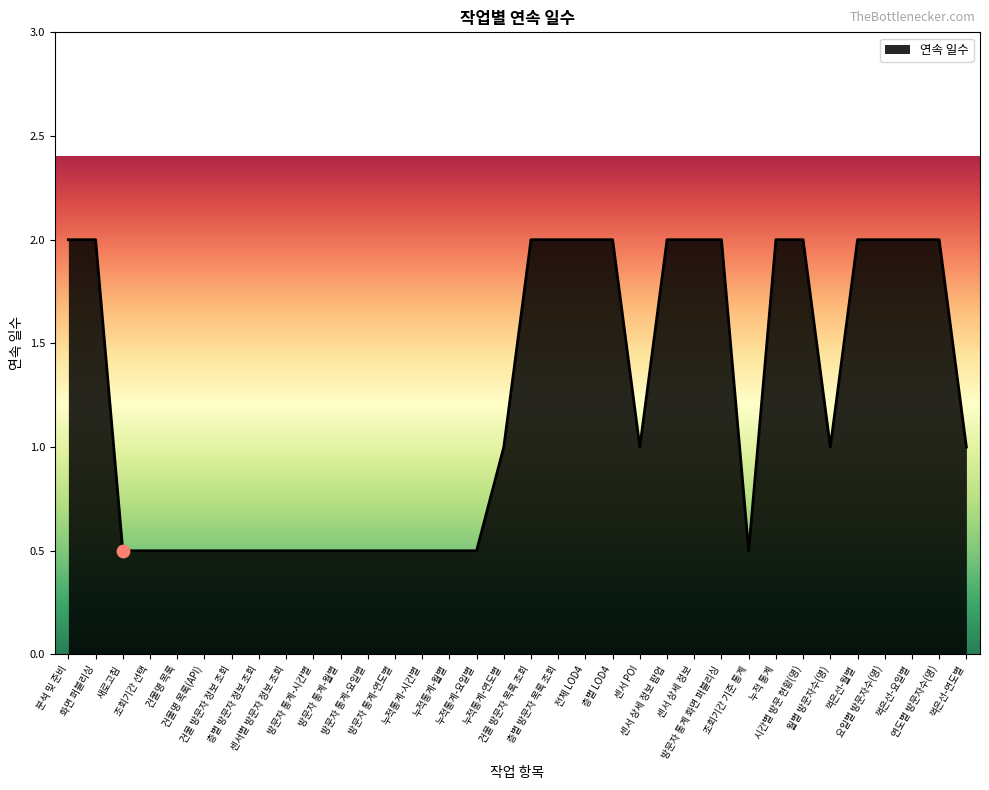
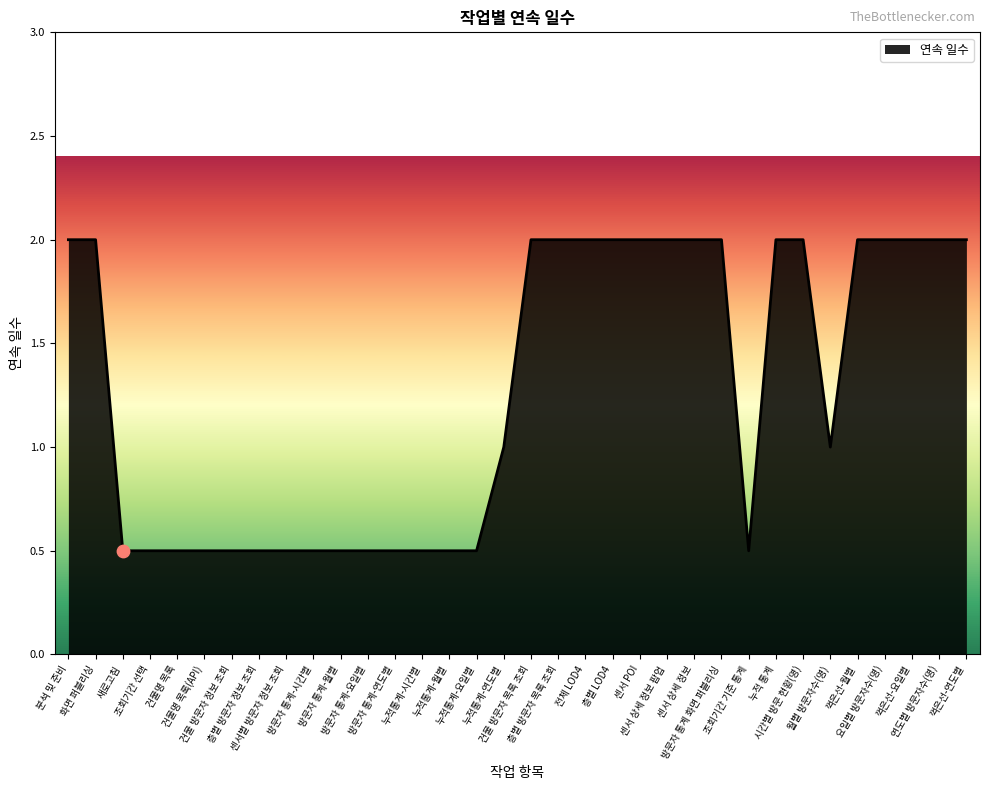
  {
    "연속 일수": {
      "분석 및 준비": 2,
      "화면 퍼블리싱": 2,
      "조회기간 선택": 0.50,
      "건물명 목록": 0.50,
      "건물명 목록(API)": 0.50,
      "건물 방문자 정보 조회": 0.50,
      "층별 방문자 정보 조회": 0.50,
      "센서별 방문자 정보 조회": 0.50,
      "방문자 통계-시간별": 0.50,
      "방문자 통계-월별": 0.50,
      "방문자 통계-요일별": 0.50,
      "방문자 통계-연도별": 0.50,
      "누적통계-시간별": 0.50,
      "누적통계-월별": 0.50,
      "누적통계-요일별": 0.50,
      "누적통계-연도별": 1,
      "건물 방문자 목록 조회": 2,
      "층별 방문자 목록 조회": 2,
      "전체 LOD4": 2,
      "층별 LOD4": 2,
-     "센서 POI": 1,
+     "센서 POI": 2,
      "센서 상세 정보 팝업": 2,
      "센서 상세 정보": 2,
      "방문자 통계 화면 퍼블리싱": 2,
      "조회기간 기준 통계": 0.50,
      "누적 통계": 2,
      "시간별 방문 현황(명)": 2,
      "월별 방문자수(명)": 1,
      "꺽은선-월별": 2,
      "요일별 방문자수(명)": 2,
      "꺽은선-요일별": 2,
      "연도별 방문자수(명)": 2,
-     "꺽은선-연도별": 1
+     "꺽은선-연도별": 2
    }
  }
